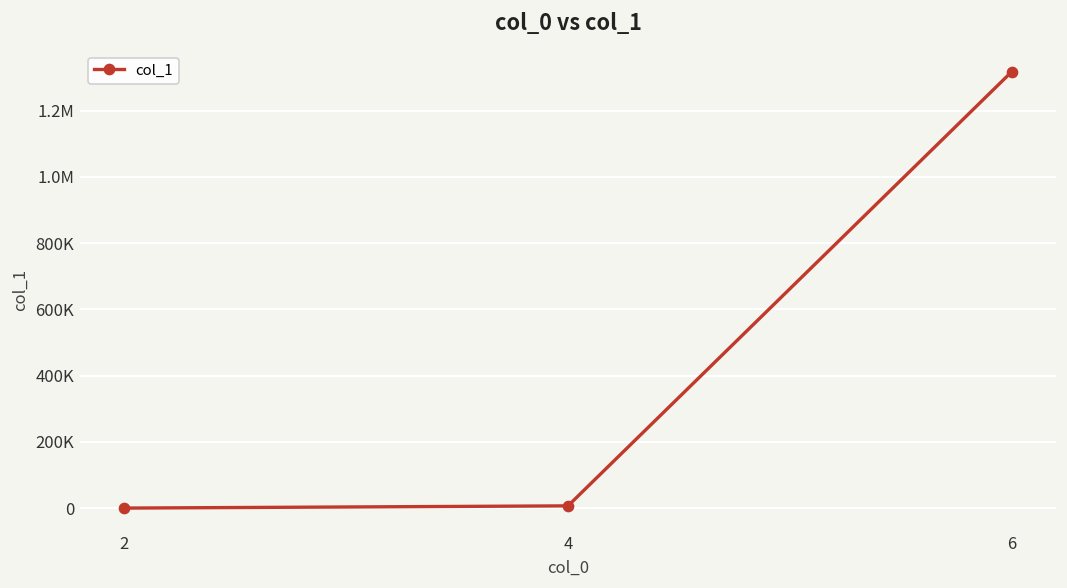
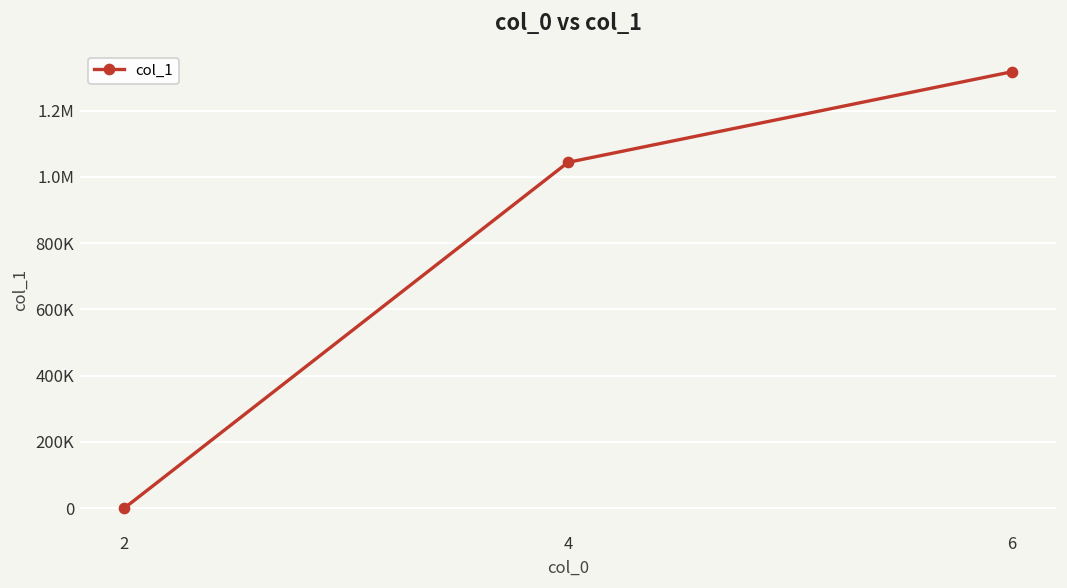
  {
    "2": 0,
-   "4": 10000,
+   "4": 1040000,
    "6": 1320000
  }
